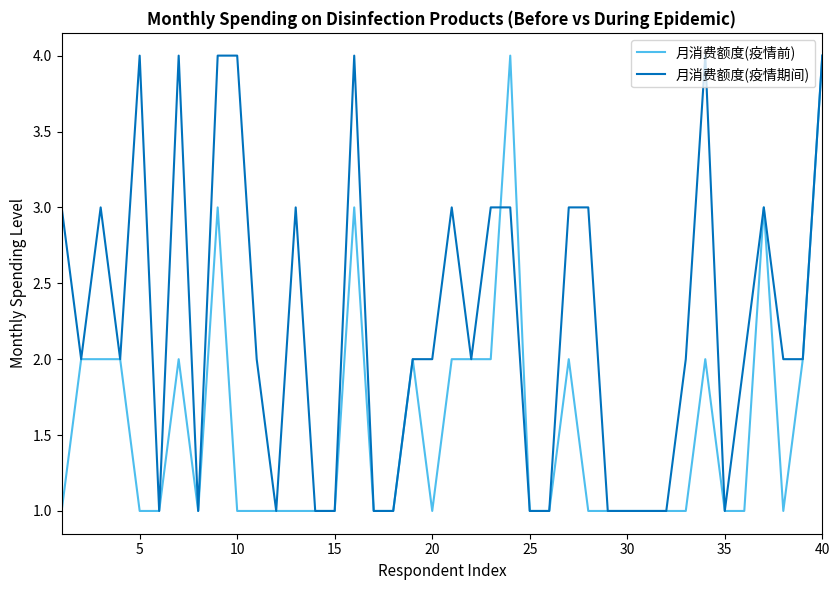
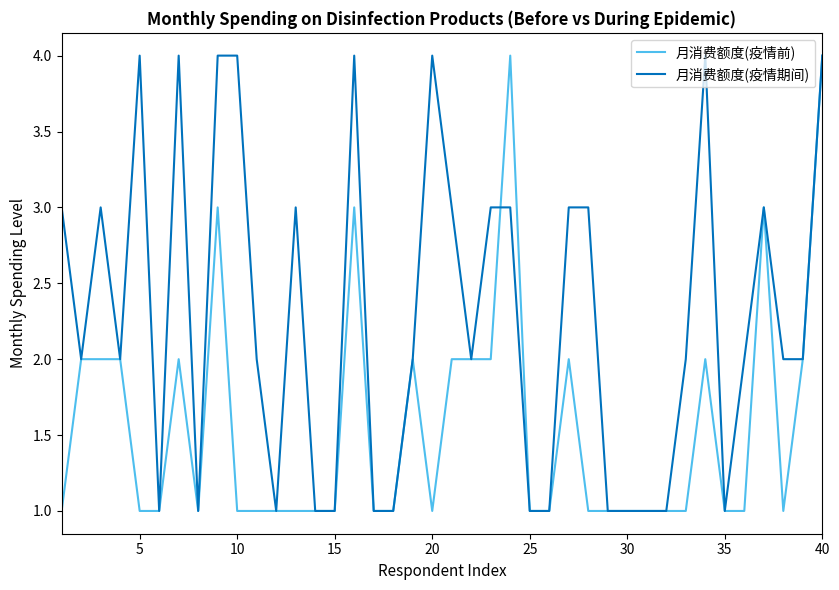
  {
    "月消费额度(疫情前)": {
      "5": 1,
      "10": 1,
      "20": 1
    },
    "月消费额度(疫情期间)": {
      "5": 4,
      "10": 4,
-     "20": 2
+     "20": 4
    }
  }
